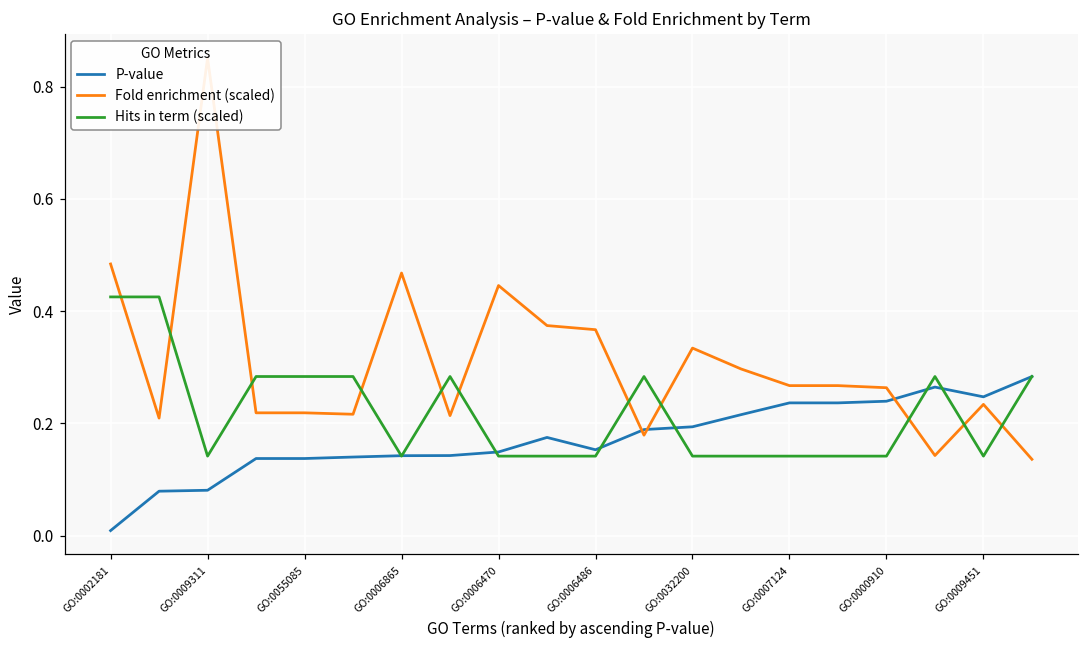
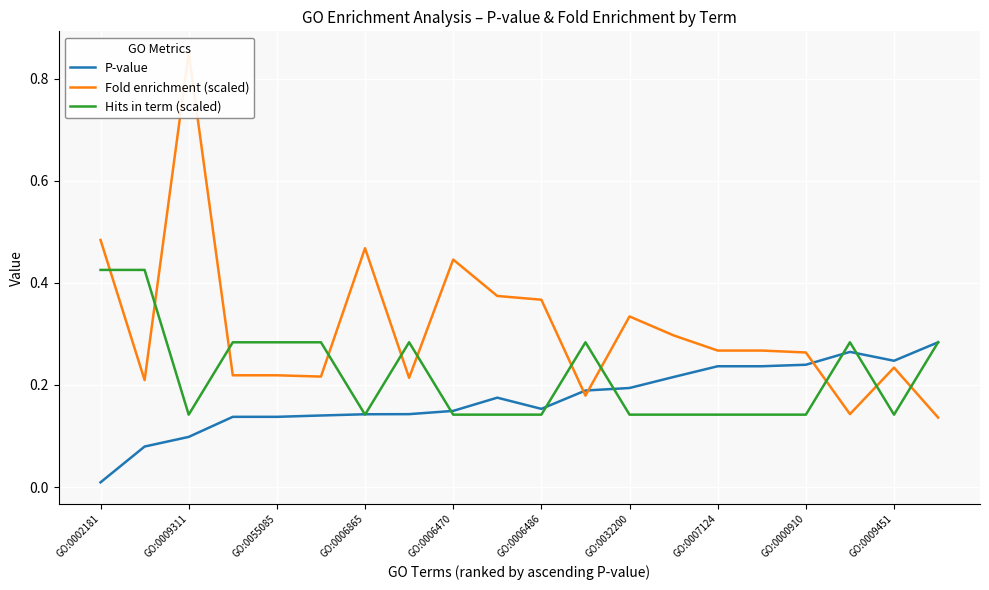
  {
    "P-value": {
      "GO:0002181": 0.01,
-     "GO:0009311": 0.08,
+     "GO:0009311": 0.10,
      "GO:0055085": 0.14,
      "GO:0006470": 0.15,
      "GO:0006486": 0.15,
      "GO:0032200": 0.19,
      "GO:0007124": 0.24,
      "GO:0000910": 0.24,
      "GO:0009451": 0.25
    },
    "Fold enrichment (scaled)": {
      "GO:0002181": 0.48,
      "GO:0055085": 0.22,
      "GO:0006865": 0.47,
      "GO:0006470": 0.45,
      "GO:0006486": 0.37,
      "GO:0032200": 0.33,
      "GO:0007124": 0.27,
      "GO:0000910": 0.26,
      "GO:0009451": 0.23
    },
    "Hits in term (scaled)": {
      "GO:0002181": 0.43,
      "GO:0009311": 0.14,
      "GO:0055085": 0.28,
      "GO:0006470": 0.14,
      "GO:0006486": 0.14,
      "GO:0032200": 0.14,
      "GO:0007124": 0.14,
      "GO:0000910": 0.14,
      "GO:0009451": 0.14
    }
  }
